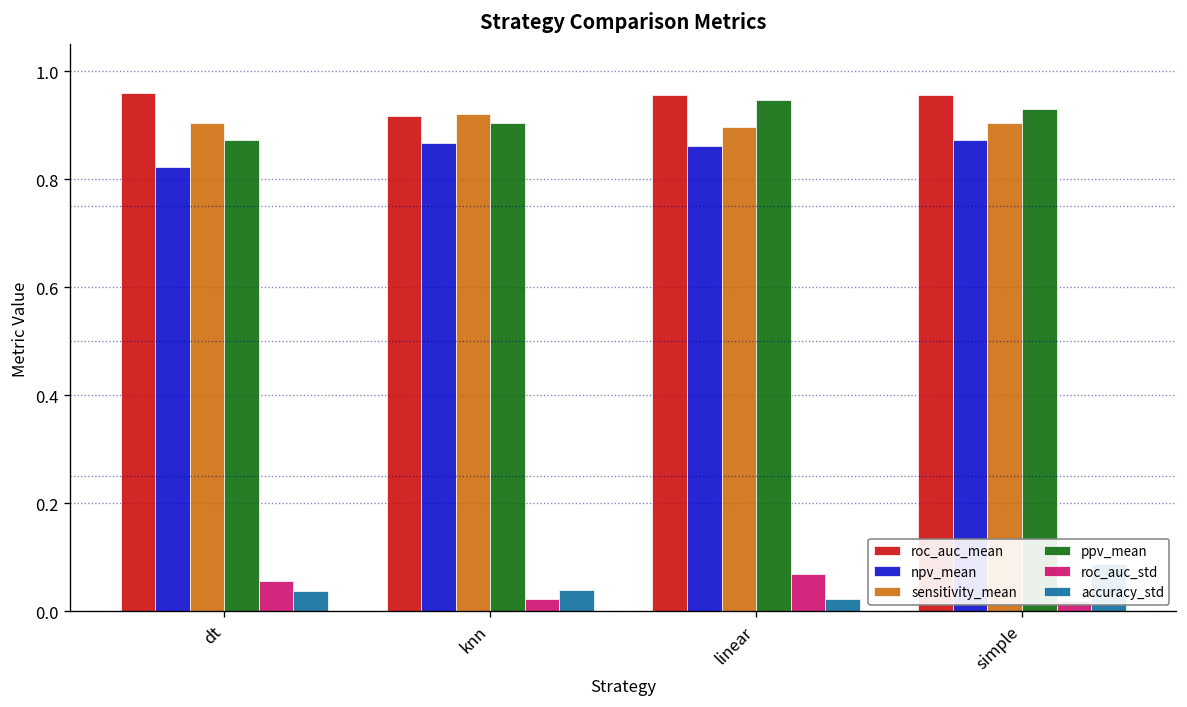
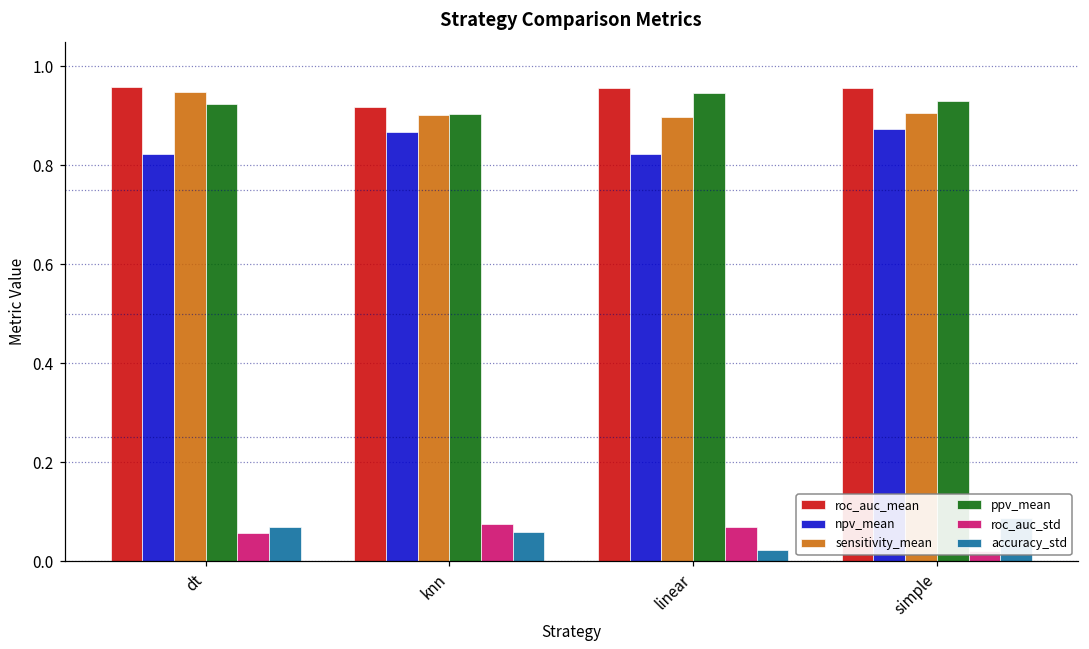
  {
    "roc_auc_mean": {
      "dt": 0.96,
      "knn": 0.92,
      "linear": 0.96,
      "simple": 0.96
    },
    "npv_mean": {
      "dt": 0.82,
      "knn": 0.87,
-     "linear": 0.86,
+     "linear": 0.82,
      "simple": 0.87
    },
    "sensitivity_mean": {
-     "dt": 0.90,
-     "knn": 0.92,
+     "dt": 0.95,
+     "knn": 0.90,
      "linear": 0.90,
      "simple": 0.90
    },
    "ppv_mean": {
-     "dt": 0.87,
+     "dt": 0.92,
      "knn": 0.90,
      "linear": 0.95,
      "simple": 0.93
    },
    "roc_auc_std": {
      "dt": 0.06,
-     "knn": 0.02,
+     "knn": 0.07,
      "linear": 0.07
    },
    "accuracy_std": {
-     "dt": 0.04,
-     "knn": 0.04,
+     "dt": 0.07,
+     "knn": 0.06,
      "linear": 0.02
    }
  }
